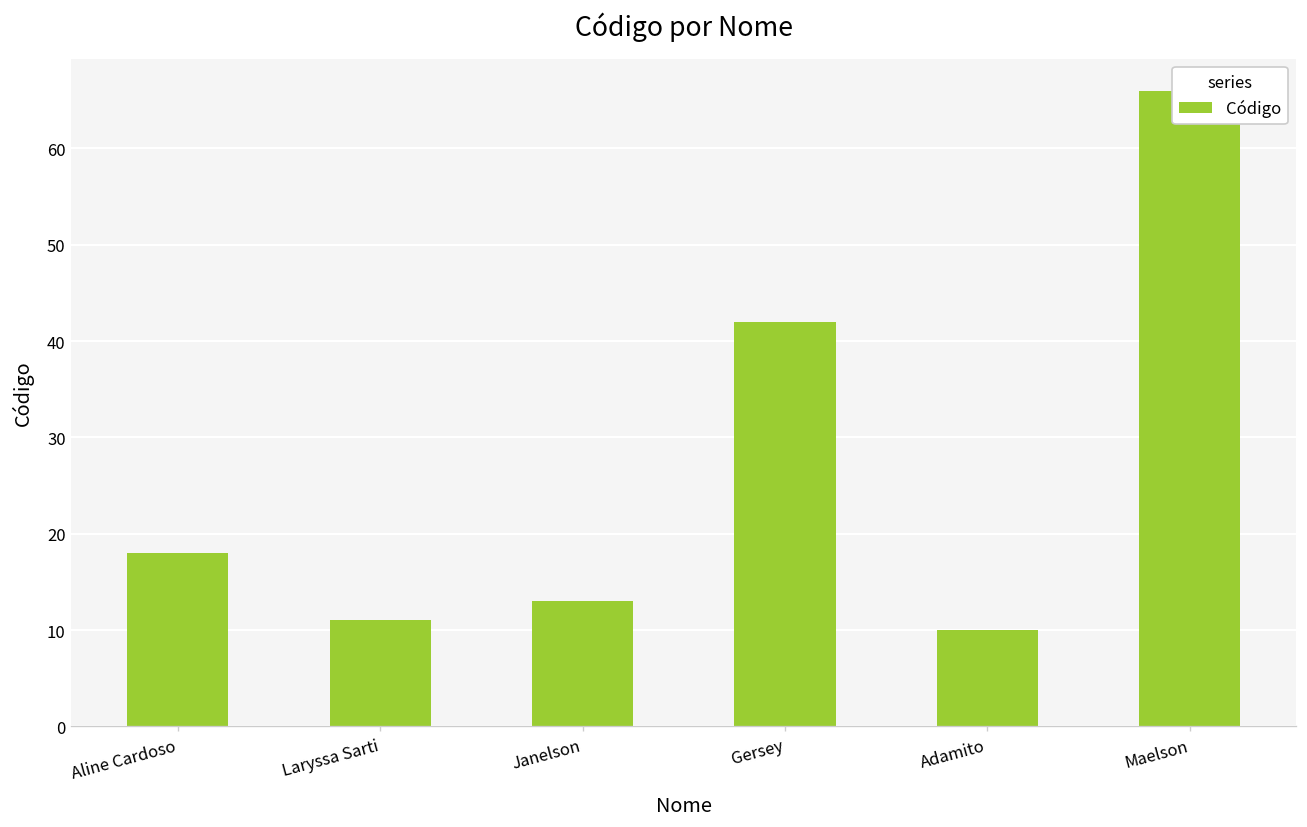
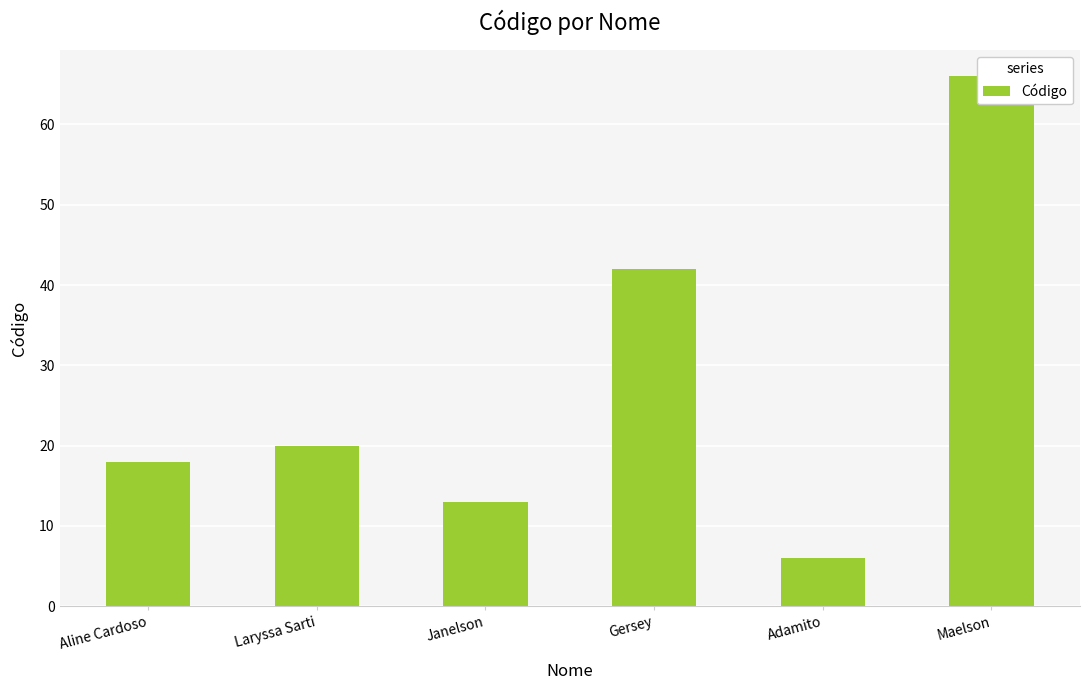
  {
    "Aline Cardoso": 18,
-   "Laryssa Sarti": 11,
+   "Laryssa Sarti": 20,
    "Janelson": 13,
    "Gersey": 42,
-   "Adamito": 10
+   "Adamito": 6
  }
